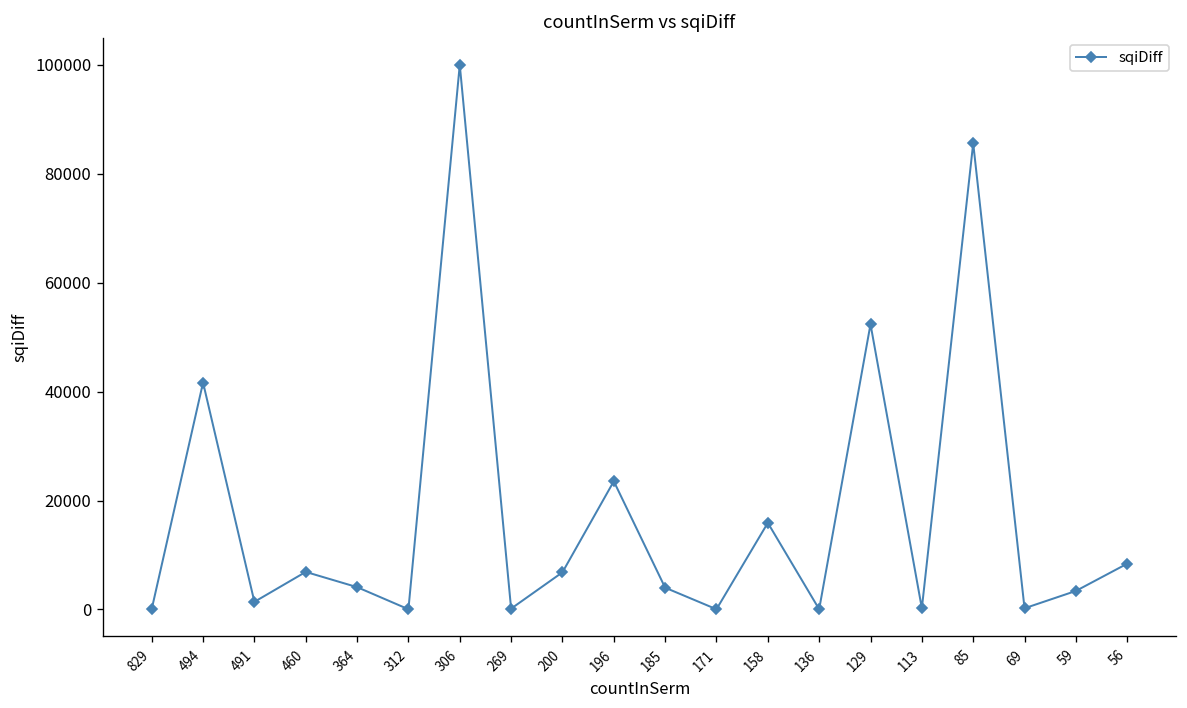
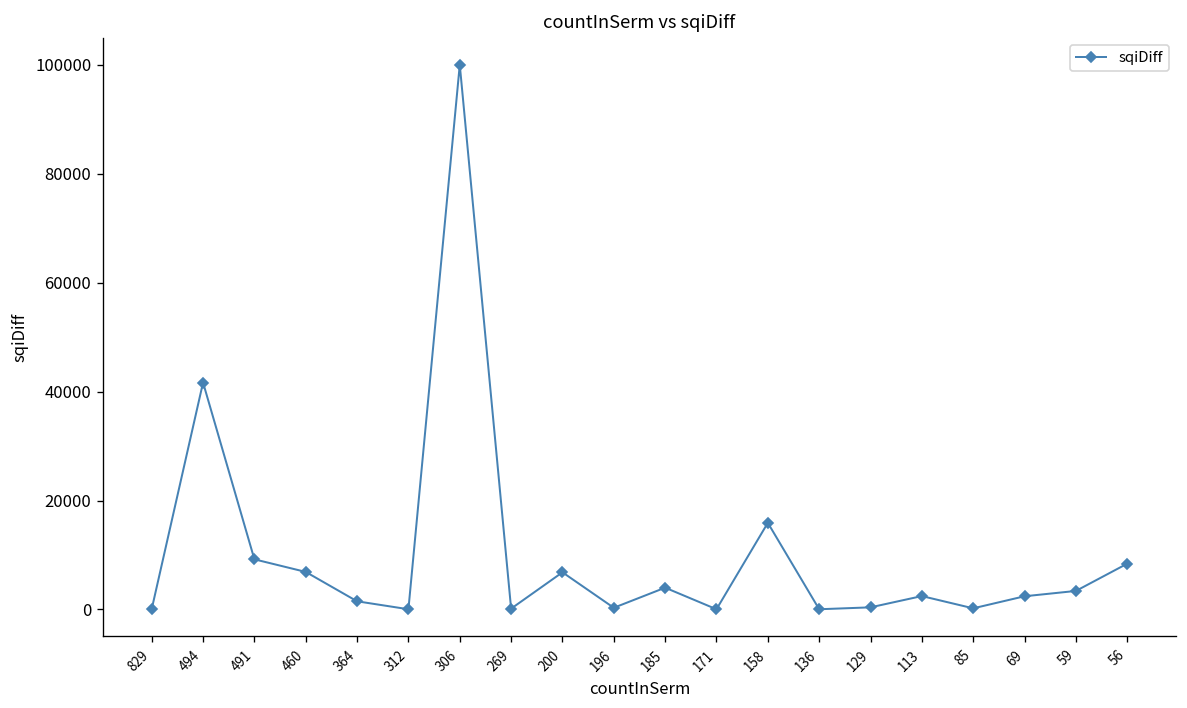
  {
    "829": 0,
    "494": 42000,
-   "491": 1000,
+   "491": 9000,
    "460": 7000,
-   "364": 4000,
+   "364": 2000,
    "312": 0,
    "306": 100000,
    "269": 0,
    "200": 7000,
-   "196": 24000,
+   "196": 0,
    "185": 4000,
    "171": 0,
    "158": 16000,
    "136": 0,
-   "129": 52000,
-   "113": 0,
-   "85": 86000,
-   "69": 0,
+   "129": 0,
+   "113": 2000,
+   "85": 0,
+   "69": 2000,
    "59": 3000,
    "56": 8000
  }
